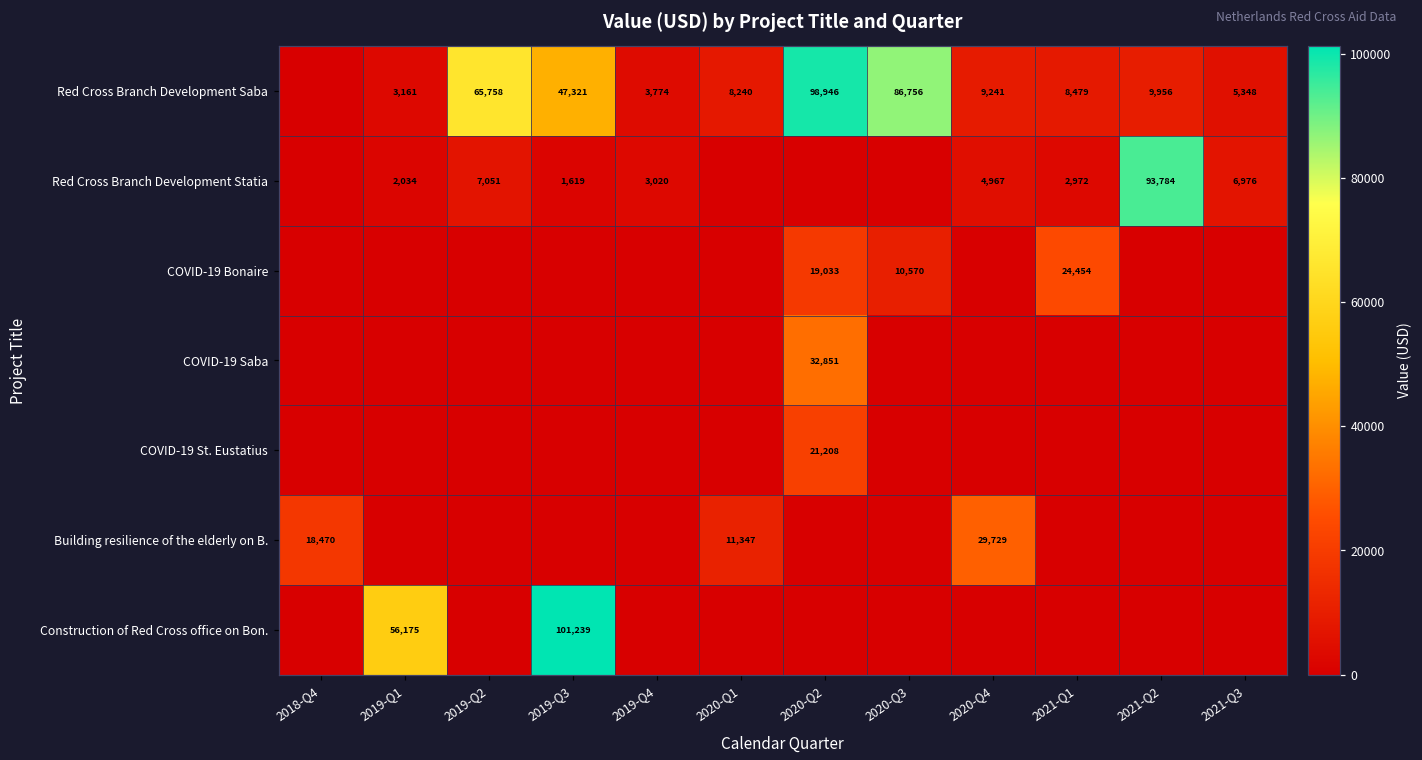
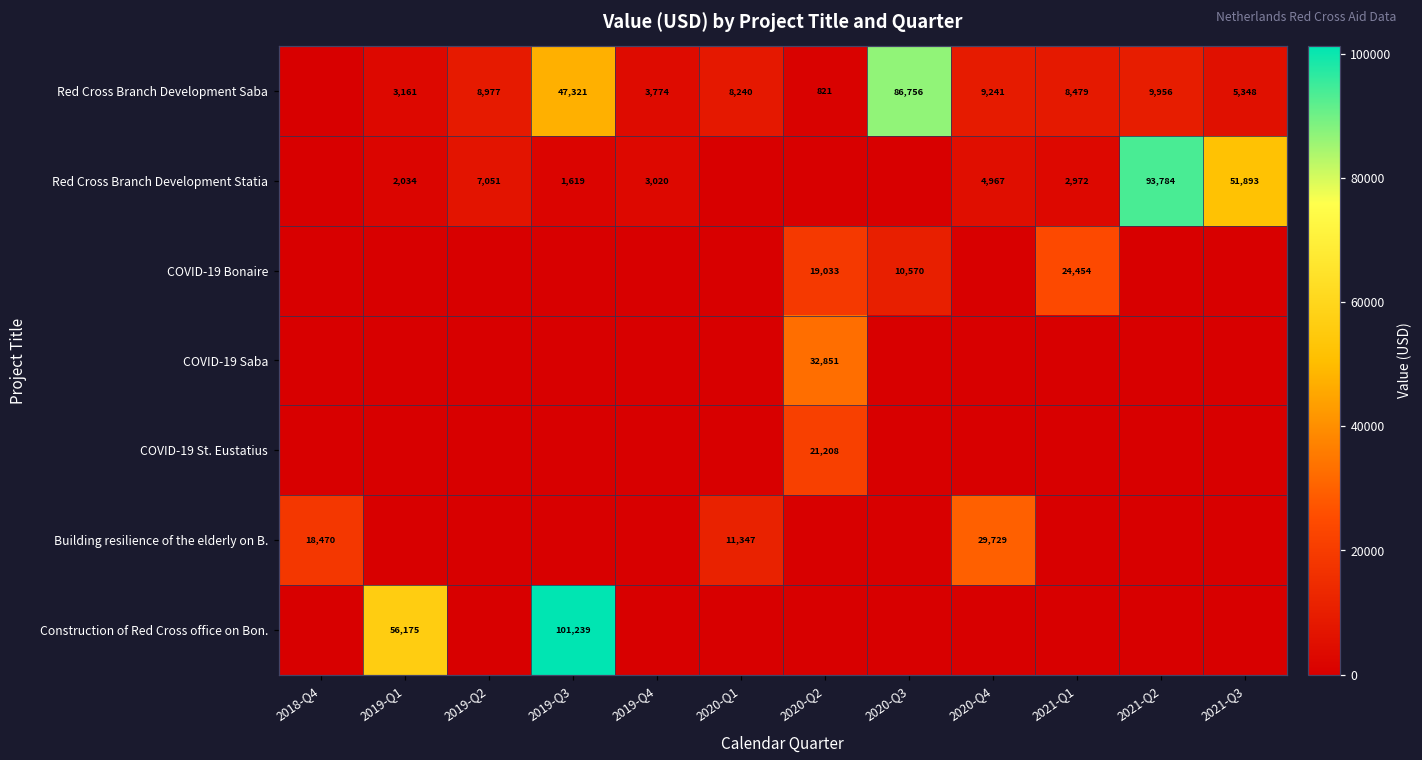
  {
    "Red Cross Branch Development Saba": {
      "2019-Q1": "3,161",
-     "2019-Q2": "65,758",
+     "2019-Q2": "8,977",
      "2019-Q3": "47,321",
      "2019-Q4": "3,774",
      "2020-Q1": "8,240",
-     "2020-Q2": "98,946",
+     "2020-Q2": "821",
      "2020-Q3": "86,756",
      "2020-Q4": "9,241",
      "2021-Q1": "8,479",
      "2021-Q2": "9,956",
      "2021-Q3": "5,348"
    },
    "Red Cross Branch Development Statia": {
      "2019-Q1": "2,034",
      "2019-Q2": "7,051",
      "2019-Q3": "1,619",
      "2019-Q4": "3,020",
      "2020-Q4": "4,967",
      "2021-Q1": "2,972",
      "2021-Q2": "93,784",
-     "2021-Q3": "6,976"
+     "2021-Q3": "51,893"
    },
    "COVID-19 Bonaire": {
      "2020-Q2": "19,033",
      "2020-Q3": "10,570",
      "2021-Q1": "24,454"
    },
    "COVID-19 Saba": {
      "2020-Q2": "32,851"
    },
    "COVID-19 St. Eustatius": {
      "2020-Q2": "21,208"
    },
    "Building resilience of the elderly on B.": {
      "2018-Q4": "18,470",
      "2020-Q1": "11,347",
      "2020-Q4": "29,729"
    },
    "Construction of Red Cross office on Bon.": {
      "2019-Q1": "56,175",
      "2019-Q3": "101,239"
    }
  }
